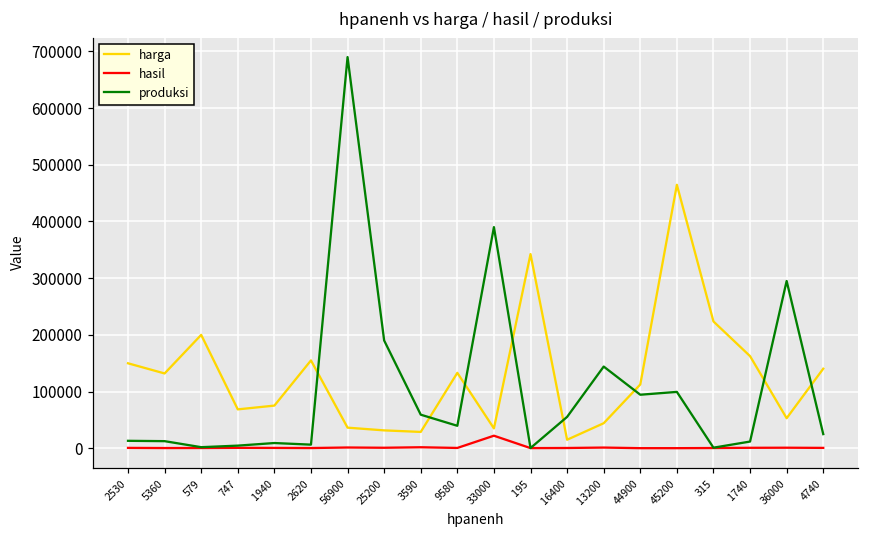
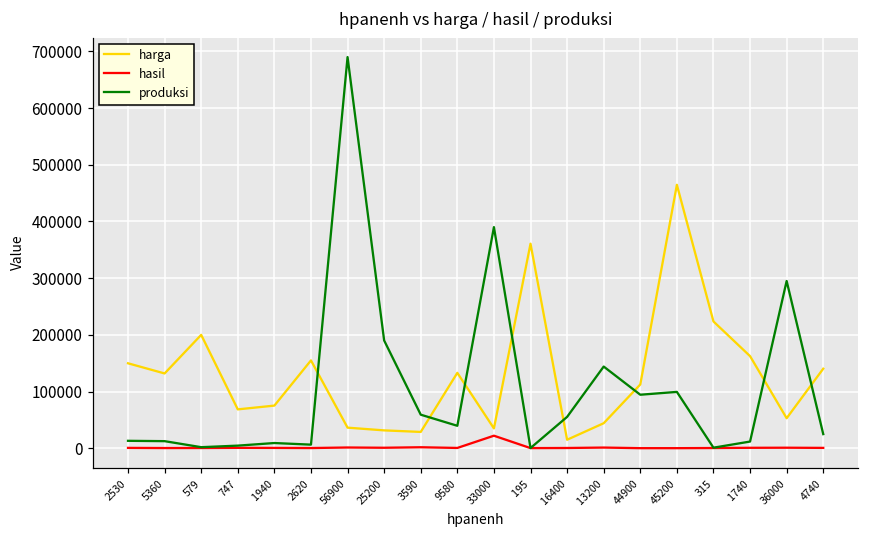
  {
    "harga": {
      "2530": 150000,
      "5360": 130000,
      "579": 200000,
      "747": 70000,
      "1940": 80000,
      "2620": 150000,
      "56900": 40000,
      "25200": 30000,
      "3590": 30000,
      "9580": 130000,
      "33000": 30000,
-     "195": 340000,
+     "195": 360000,
      "16400": 10000,
      "13200": 40000,
      "44900": 110000,
      "45200": 460000,
      "315": 220000,
      "1740": 160000,
      "36000": 50000,
      "4740": 140000
    },
    "hasil": {
      "2530": 0,
      "5360": 0,
      "1940": 0,
      "2620": 0,
      "56900": 0,
      "25200": 0,
      "3590": 0,
      "9580": 0,
      "33000": 20000,
      "16400": 0,
      "13200": 0,
      "44900": 0,
      "45200": 0,
      "1740": 0,
      "36000": 0,
      "4740": 0
    },
    "produksi": {
      "2530": 10000,
      "5360": 10000,
      "1940": 10000,
      "2620": 10000,
      "56900": 690000,
      "25200": 190000,
      "3590": 60000,
      "9580": 40000,
      "33000": 390000,
      "16400": 60000,
      "13200": 140000,
      "44900": 90000,
      "45200": 100000,
      "1740": 10000,
      "36000": 300000,
      "4740": 20000
    }
  }
